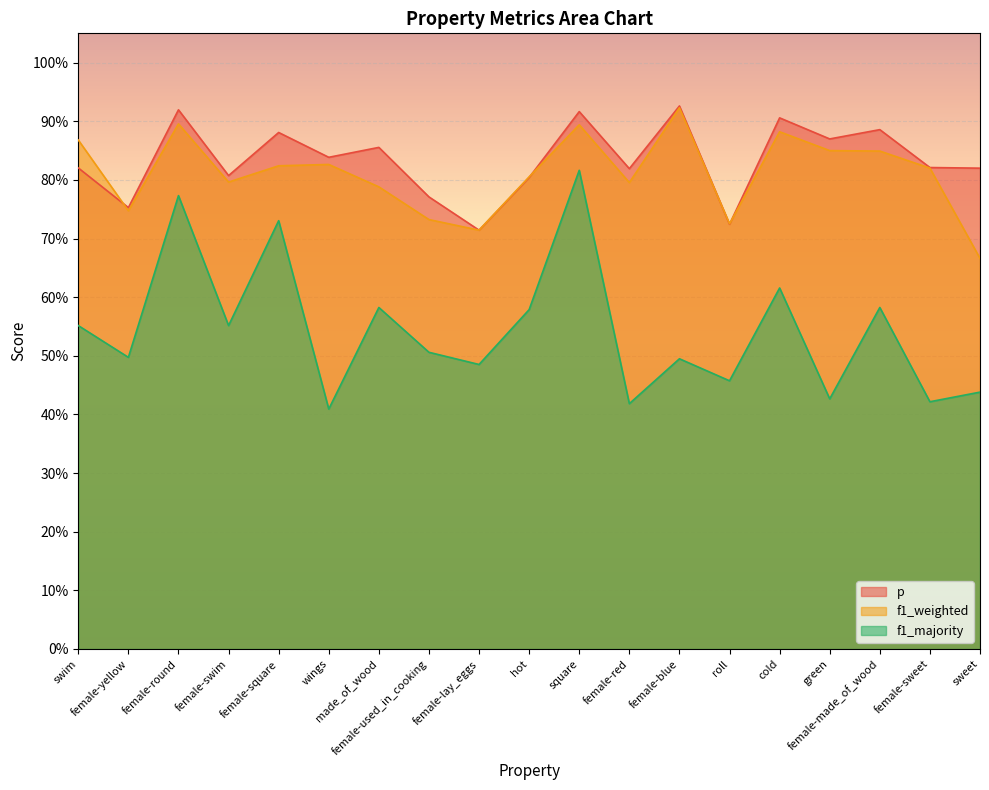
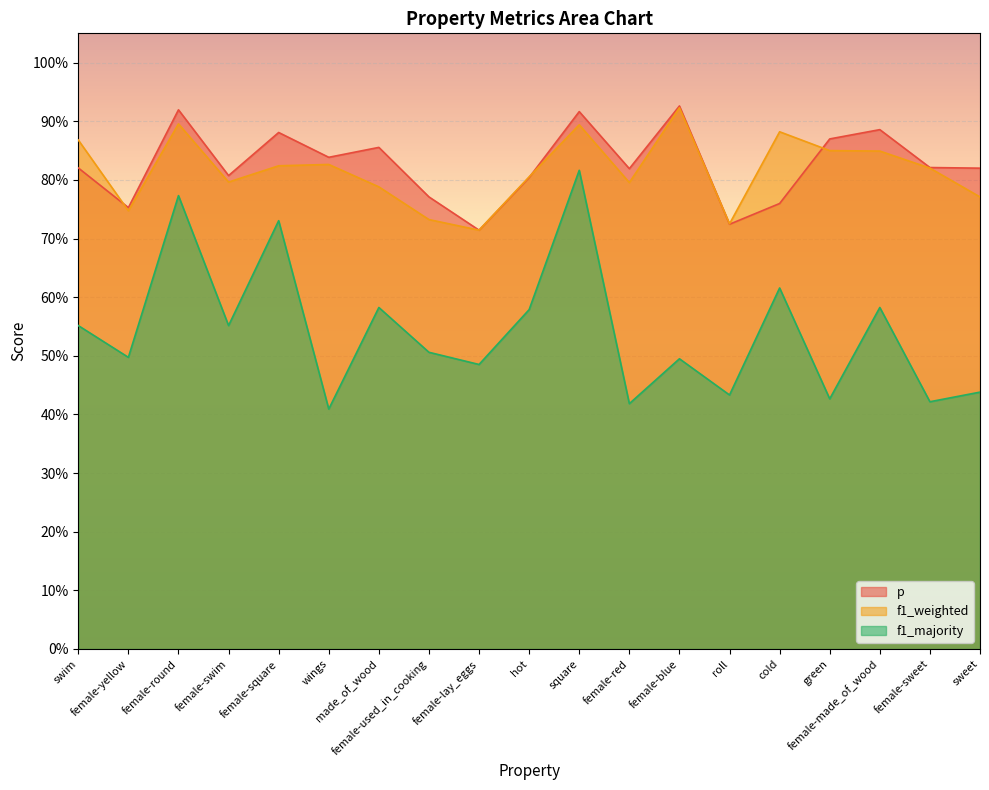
  {
    "p": {
      "swim": "82%",
      "female-yellow": "75%",
      "female-round": "92%",
      "female-swim": "81%",
      "female-square": "88%",
      "wings": "84%",
      "made_of_wood": "86%",
      "female-used_in_cooking": "77%",
      "square": "92%",
      "female-red": "82%",
-     "cold": "91%",
+     "cold": "76%",
      "green": "87%",
      "female-made_of_wood": "89%",
      "sweet": "82%"
    },
    "f1_weighted": {
      "swim": "87%",
      "female-yellow": "75%",
      "female-round": "90%",
      "female-swim": "80%",
      "female-square": "82%",
      "wings": "83%",
      "made_of_wood": "79%",
      "female-used_in_cooking": "73%",
      "square": "89%",
      "female-red": "80%",
      "cold": "88%",
      "green": "85%",
      "female-made_of_wood": "85%",
-     "sweet": "67%"
+     "sweet": "77%"
    },
    "f1_majority": {
      "swim": "55%",
      "female-yellow": "50%",
      "female-round": "77%",
      "female-swim": "55%",
      "female-square": "73%",
      "wings": "41%",
      "made_of_wood": "58%",
      "female-used_in_cooking": "51%",
      "female-lay_eggs": "49%",
      "hot": "58%",
      "square": "82%",
      "female-red": "42%",
      "female-blue": "49%",
-     "roll": "46%",
+     "roll": "43%",
      "cold": "62%",
      "green": "43%",
      "female-made_of_wood": "58%",
      "female-sweet": "42%",
      "sweet": "44%"
    }
  }
